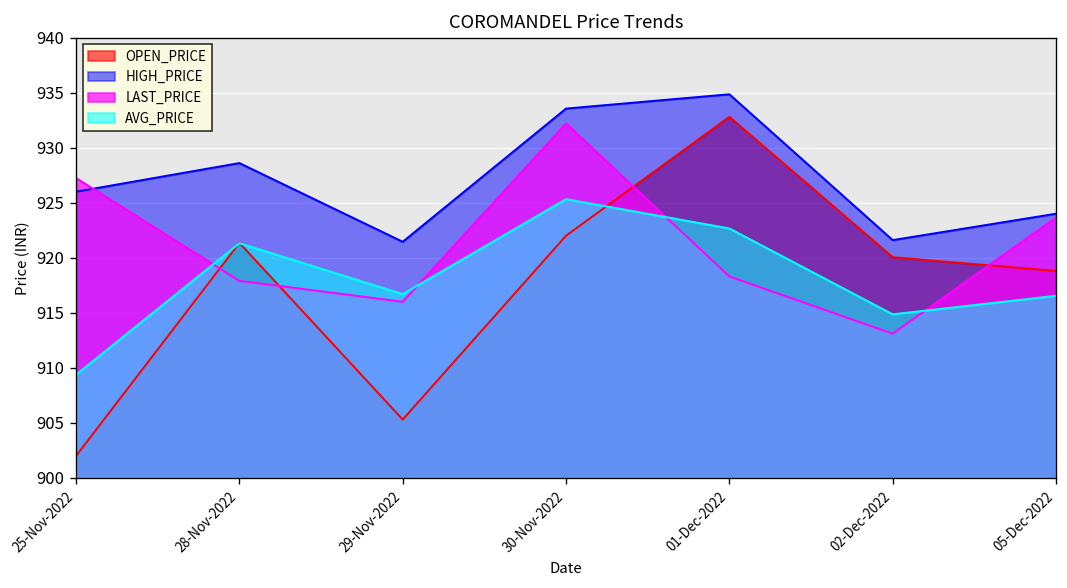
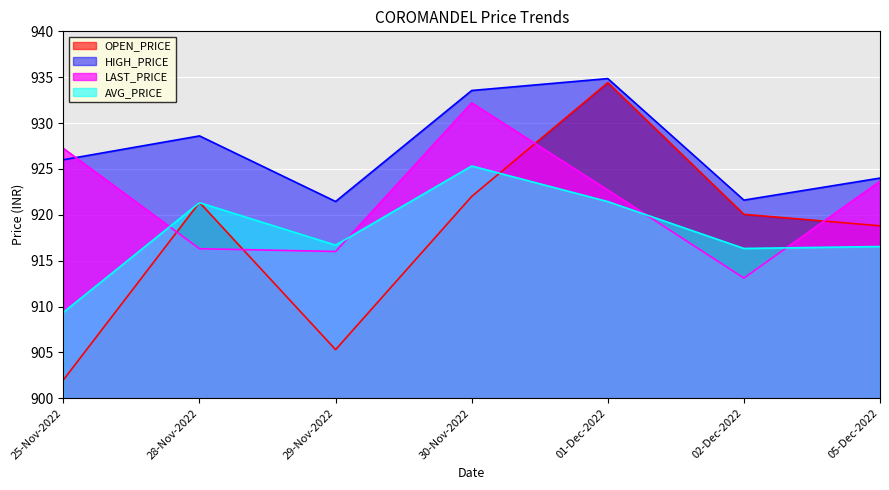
  {
    "OPEN_PRICE": {
      "25-Nov-2022": 902,
      "29-Nov-2022": 905,
      "30-Nov-2022": 922,
-     "01-Dec-2022": 933,
+     "01-Dec-2022": 934,
      "02-Dec-2022": 920,
      "05-Dec-2022": 919
    },
    "HIGH_PRICE": {
      "25-Nov-2022": 926,
      "28-Nov-2022": 929,
      "29-Nov-2022": 921,
      "30-Nov-2022": 934,
      "01-Dec-2022": 935,
      "02-Dec-2022": 922,
      "05-Dec-2022": 924
    },
    "LAST_PRICE": {
      "25-Nov-2022": 927,
-     "28-Nov-2022": 918,
+     "28-Nov-2022": 916,
      "29-Nov-2022": 916,
      "30-Nov-2022": 932,
-     "01-Dec-2022": 918,
+     "01-Dec-2022": 923,
      "02-Dec-2022": 913,
      "05-Dec-2022": 924
    },
    "AVG_PRICE": {
      "25-Nov-2022": 909,
      "29-Nov-2022": 917,
      "30-Nov-2022": 925,
-     "01-Dec-2022": 923,
-     "02-Dec-2022": 915,
+     "01-Dec-2022": 921,
+     "02-Dec-2022": 916,
      "05-Dec-2022": 917
    }
  }
